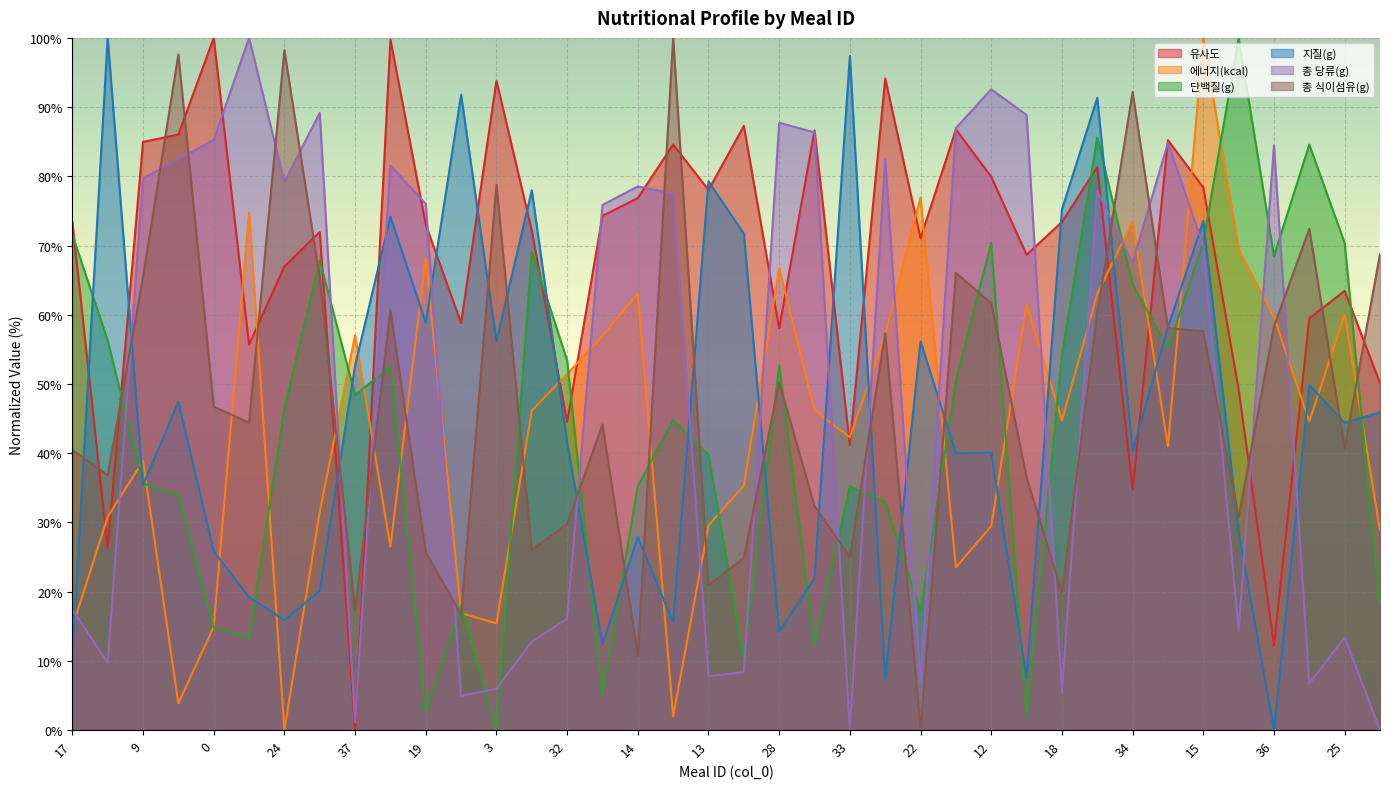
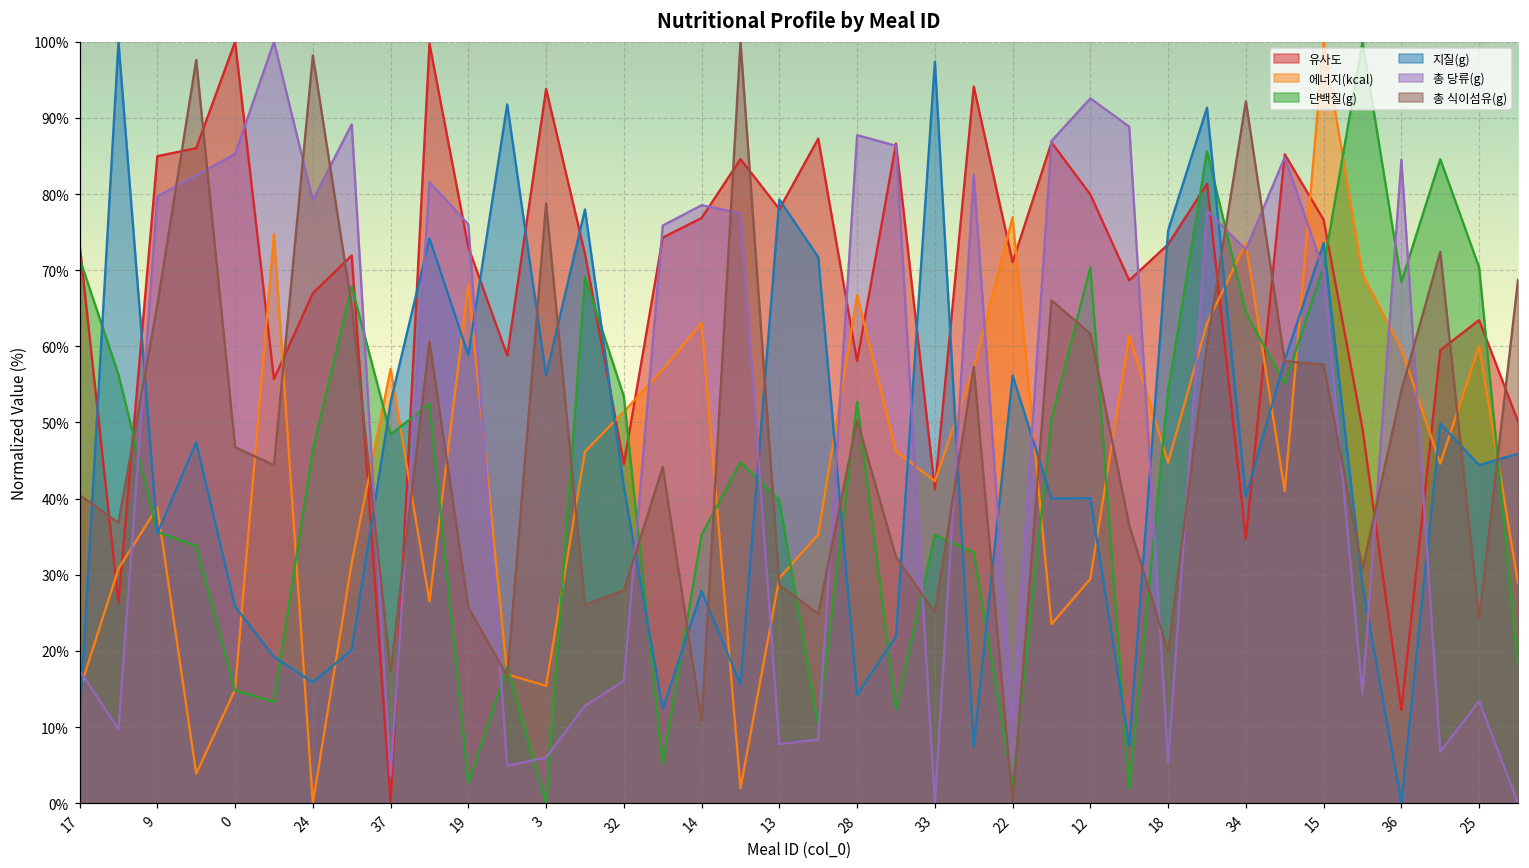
  {
    "유사도": {
      "17": "73%",
      "9": "85%",
      "0": "100%",
      "24": "67%",
      "37": "0%",
      "19": "73%",
      "3": "94%",
      "32": "45%",
      "14": "77%",
      "13": "78%",
      "28": "58%",
      "33": "41%",
      "22": "71%",
      "12": "80%",
      "18": "73%",
      "34": "35%",
-     "15": "78%",
+     "15": "77%",
      "36": "12%",
      "25": "63%"
    },
    "에너지(kcal)": {
      "17": "15%",
      "9": "39%",
      "24": "0%",
      "37": "57%",
      "19": "68%",
      "3": "15%",
      "32": "51%",
      "14": "63%",
      "13": "30%",
      "28": "67%",
      "33": "42%",
      "22": "77%",
      "12": "29%",
      "18": "45%",
      "34": "73%",
      "15": "100%",
      "36": "60%",
      "25": "60%"
    },
    "단백질(g)": {
      "17": "72%",
      "24": "46%",
      "37": "48%",
      "19": "3%",
      "3": "0%",
      "32": "53%",
      "14": "35%",
      "13": "40%",
      "28": "53%",
      "33": "35%",
-     "22": "17%",
+     "22": "2%",
      "12": "70%",
      "18": "54%",
      "34": "64%",
      "15": "70%",
      "36": "68%",
      "25": "70%"
    },
    "지질(g)": {
      "17": "11%",
      "0": "26%",
      "24": "16%",
      "37": "53%",
      "19": "59%",
      "3": "56%",
      "32": "42%",
      "14": "28%",
      "13": "79%",
      "28": "14%",
      "33": "97%",
      "22": "56%",
      "12": "40%",
      "18": "75%",
      "34": "40%",
      "15": "74%",
      "36": "0%",
      "25": "44%"
    },
    "총 당류(g)": {
      "17": "17%",
      "9": "80%",
      "0": "85%",
      "24": "79%",
-     "37": "1%",
+     "37": "4%",
      "19": "76%",
      "3": "6%",
      "32": "16%",
      "14": "79%",
      "13": "8%",
      "28": "88%",
      "33": "0%",
-     "22": "7%",
+     "22": "11%",
      "12": "93%",
      "18": "5%",
-     "34": "68%",
+     "34": "73%",
      "15": "70%",
      "36": "84%",
      "25": "13%"
    },
    "총 식이섬유(g)": {
      "17": "40%",
      "9": "65%",
      "0": "47%",
      "24": "98%",
      "37": "17%",
      "19": "26%",
      "3": "79%",
-     "32": "30%",
+     "32": "28%",
      "14": "11%",
-     "13": "21%",
+     "13": "29%",
      "28": "50%",
      "33": "25%",
      "22": "0%",
      "12": "62%",
      "18": "20%",
      "34": "92%",
      "15": "58%",
-     "36": "58%",
-     "25": "41%"
+     "36": "54%",
+     "25": "24%"
    }
  }
